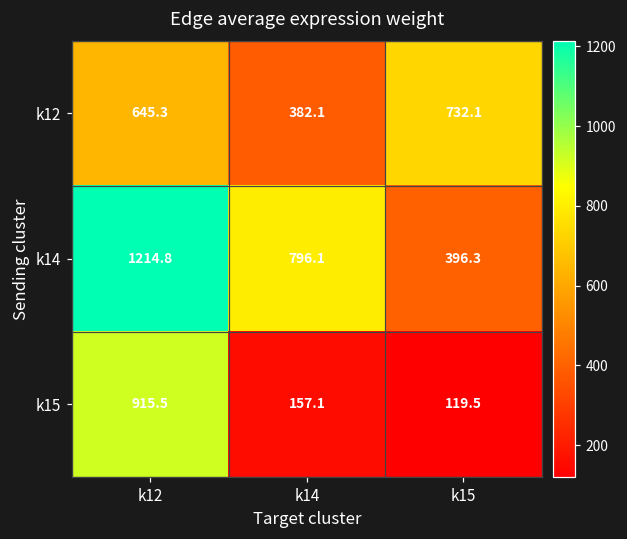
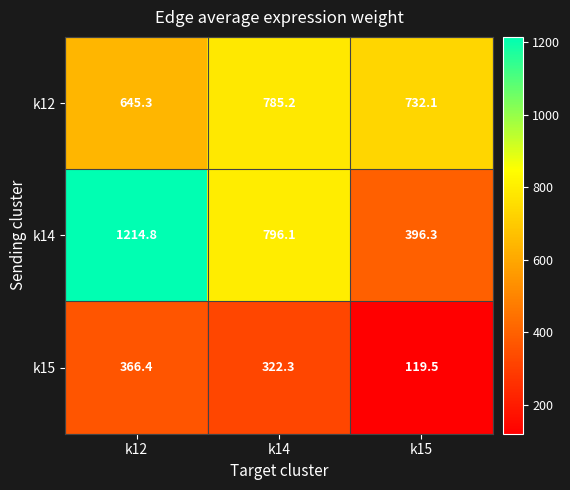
  {
    "k12": {
      "k12": 645.3,
-     "k14": 382.1,
+     "k14": 785.2,
      "k15": 732.1
    },
    "k14": {
      "k12": 1214.8,
      "k14": 796.1,
      "k15": 396.3
    },
    "k15": {
-     "k12": 915.5,
-     "k14": 157.1,
+     "k12": 366.4,
+     "k14": 322.3,
      "k15": 119.5
    }
  }
